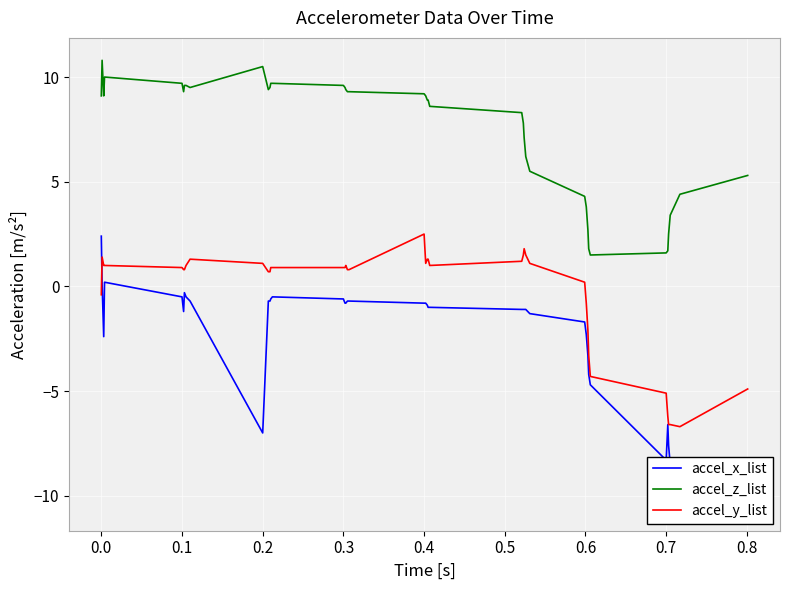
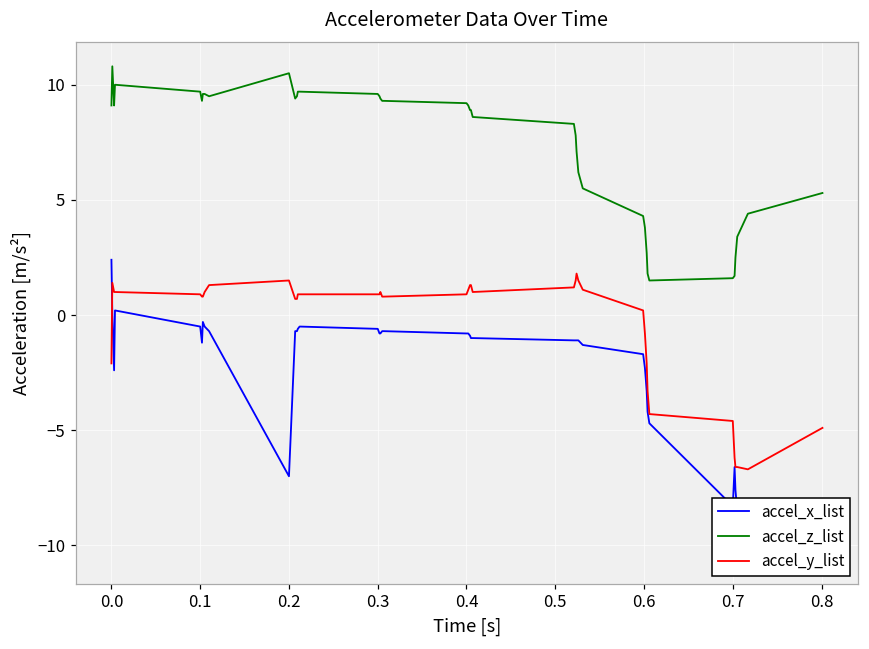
  {
    "accel_x_list": {
      "0.0": 2.4,
      "0.1": -0.5,
      "0.2": -7.0,
      "0.3": -0.6,
      "0.4": -0.8
    },
    "accel_z_list": {
      "0.0": 9.1,
      "0.1": 9.7,
      "0.2": 10.5,
      "0.3": 9.6,
      "0.4": 9.2,
      "0.7": 1.6
    },
    "accel_y_list": {
-     "0.0": -0.4,
+     "0.0": -2.1,
      "0.1": 0.9,
-     "0.2": 1.1,
+     "0.2": 1.5,
      "0.3": 0.9,
-     "0.4": 2.5,
-     "0.7": -5.1
+     "0.4": 0.9,
+     "0.7": -4.6
    }
  }
